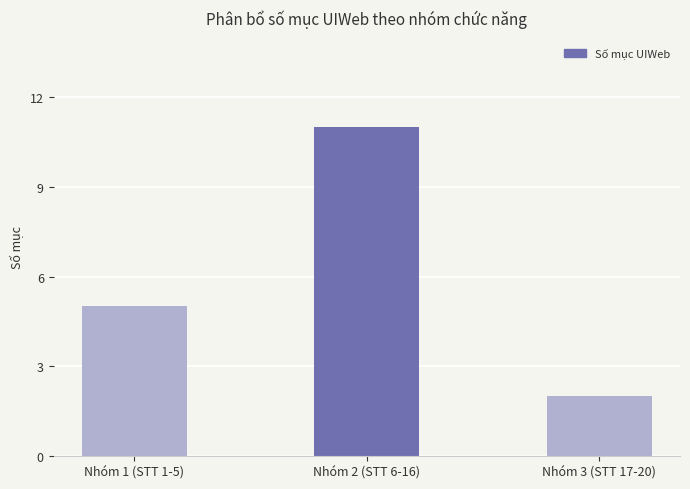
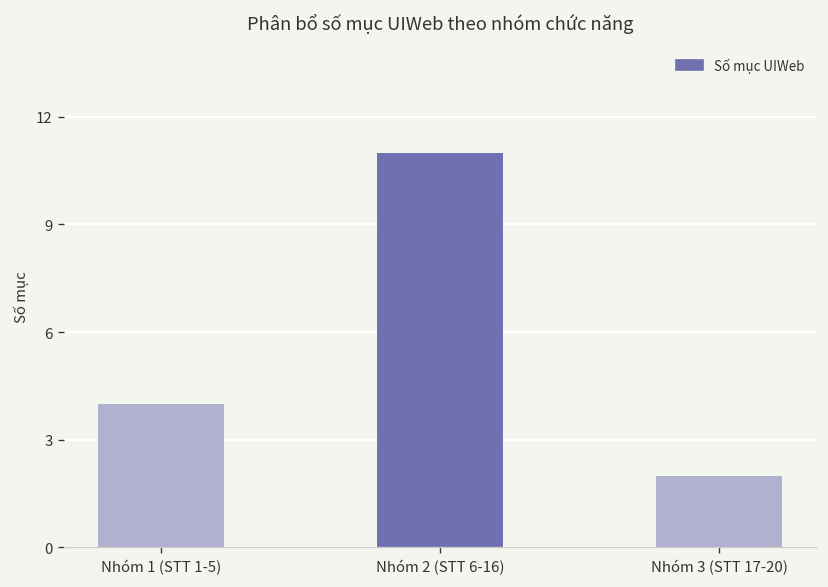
  {
-   "Nhóm 1 (STT 1-5)": 5,
+   "Nhóm 1 (STT 1-5)": 4,
    "Nhóm 2 (STT 6-16)": 11,
    "Nhóm 3 (STT 17-20)": 2
  }
